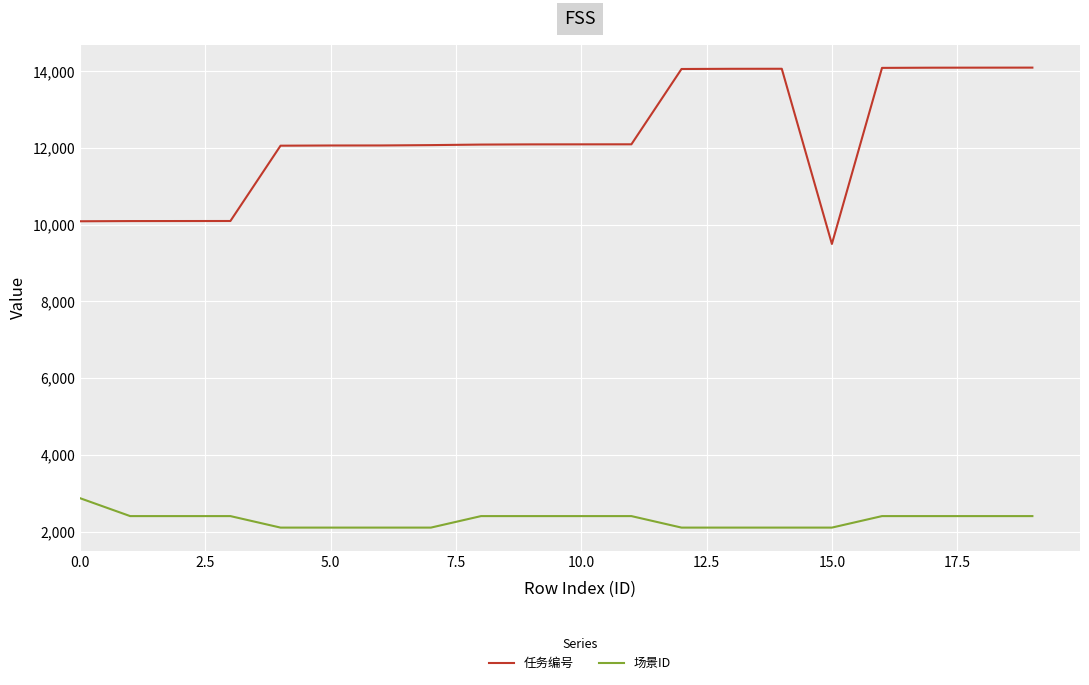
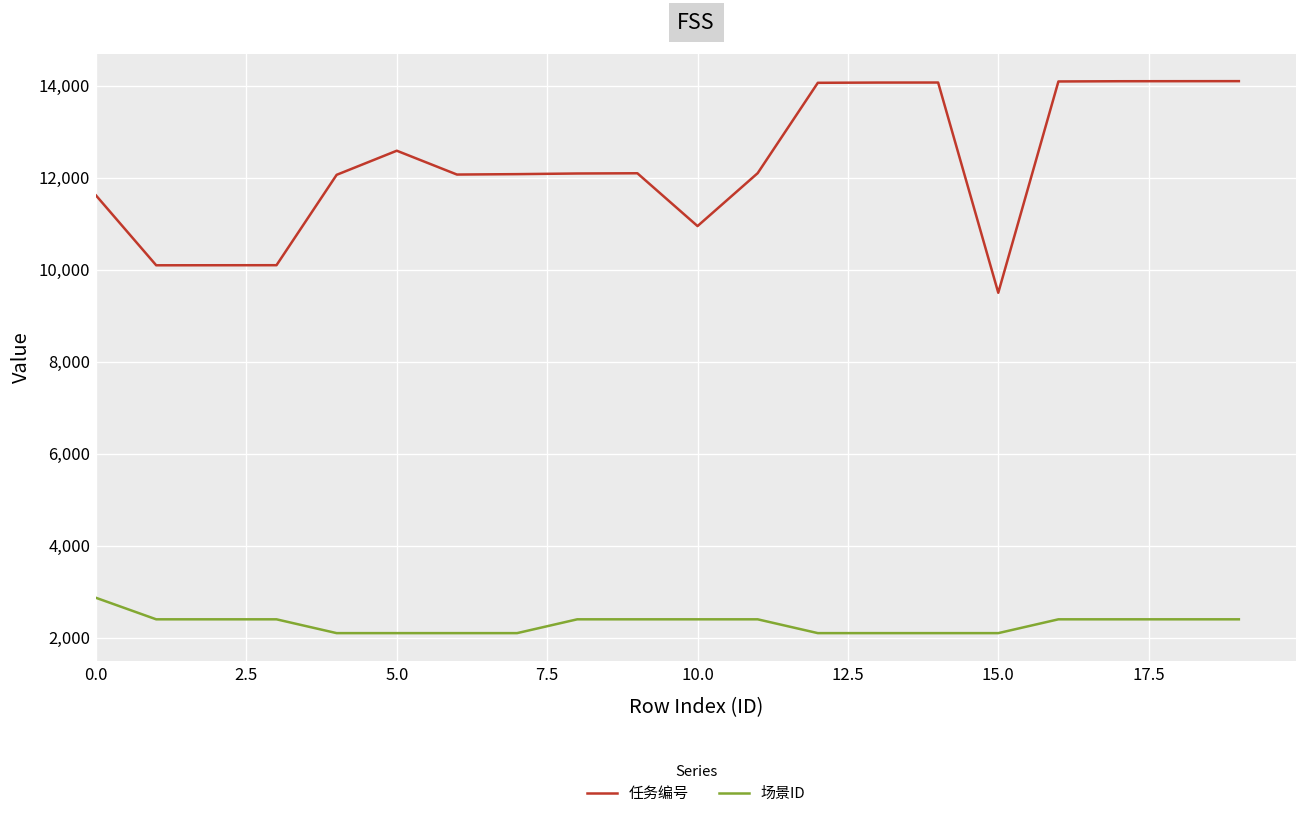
  {
    "任务编号": {
-     "0.0": "10,100",
-     "5.0": "12,100",
-     "10.0": "12,100",
+     "0.0": "11,600",
+     "5.0": "12,600",
+     "10.0": "10,900",
      "15.0": "9,500"
    },
    "场景ID": {
      "0.0": "2,900",
      "5.0": "2,100",
      "10.0": "2,400",
      "15.0": "2,100"
    }
  }
